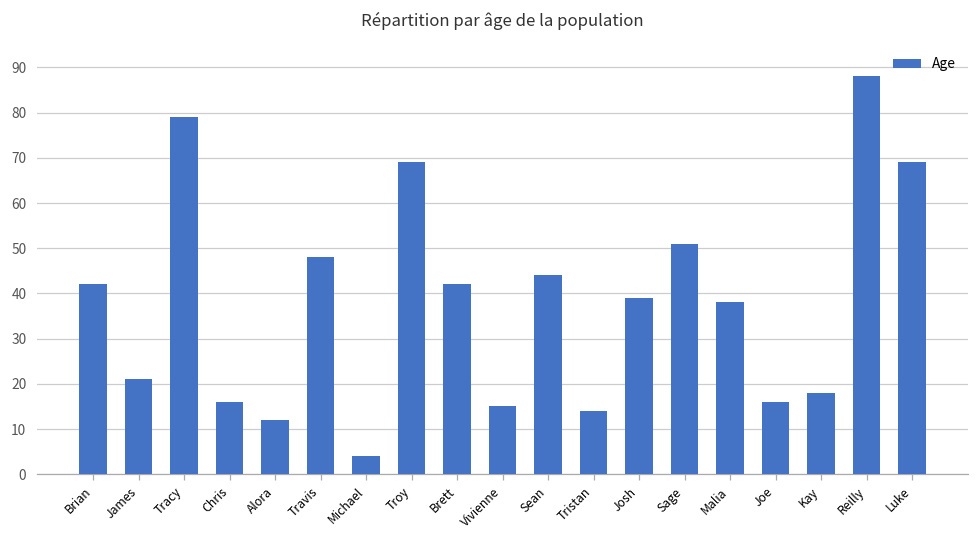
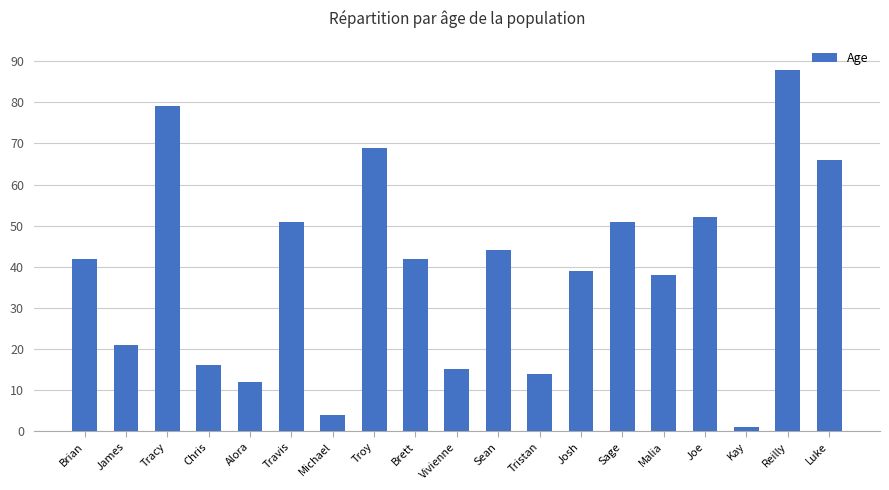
  {
    "Brian": 42,
    "James": 21,
    "Tracy": 79,
    "Chris": 16,
    "Alora": 12,
-   "Travis": 48,
+   "Travis": 51,
    "Michael": 4,
    "Troy": 69,
    "Brett": 42,
    "Vivienne": 15,
    "Sean": 44,
    "Tristan": 14,
    "Josh": 39,
    "Sage": 51,
    "Malia": 38,
-   "Joe": 16,
-   "Kay": 18,
+   "Joe": 52,
+   "Kay": 1,
    "Reilly": 88,
-   "Luke": 69
+   "Luke": 66
  }
